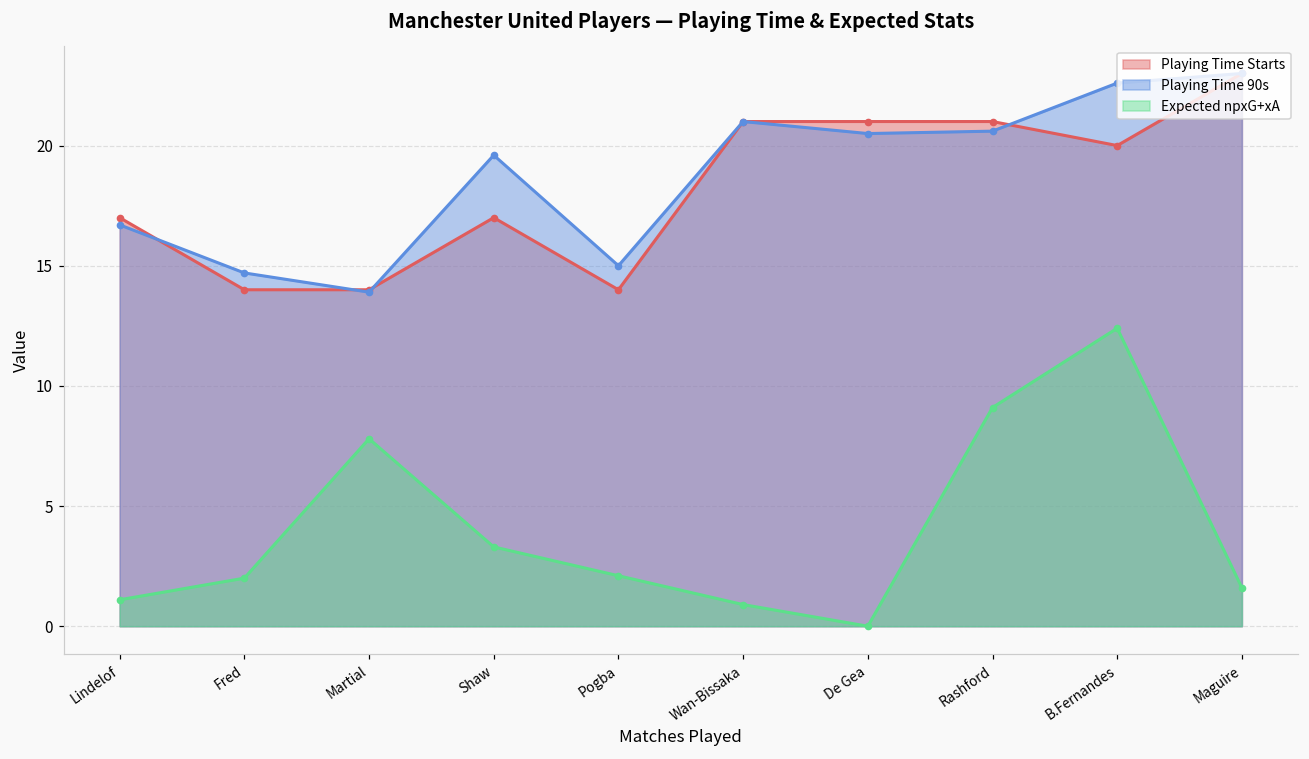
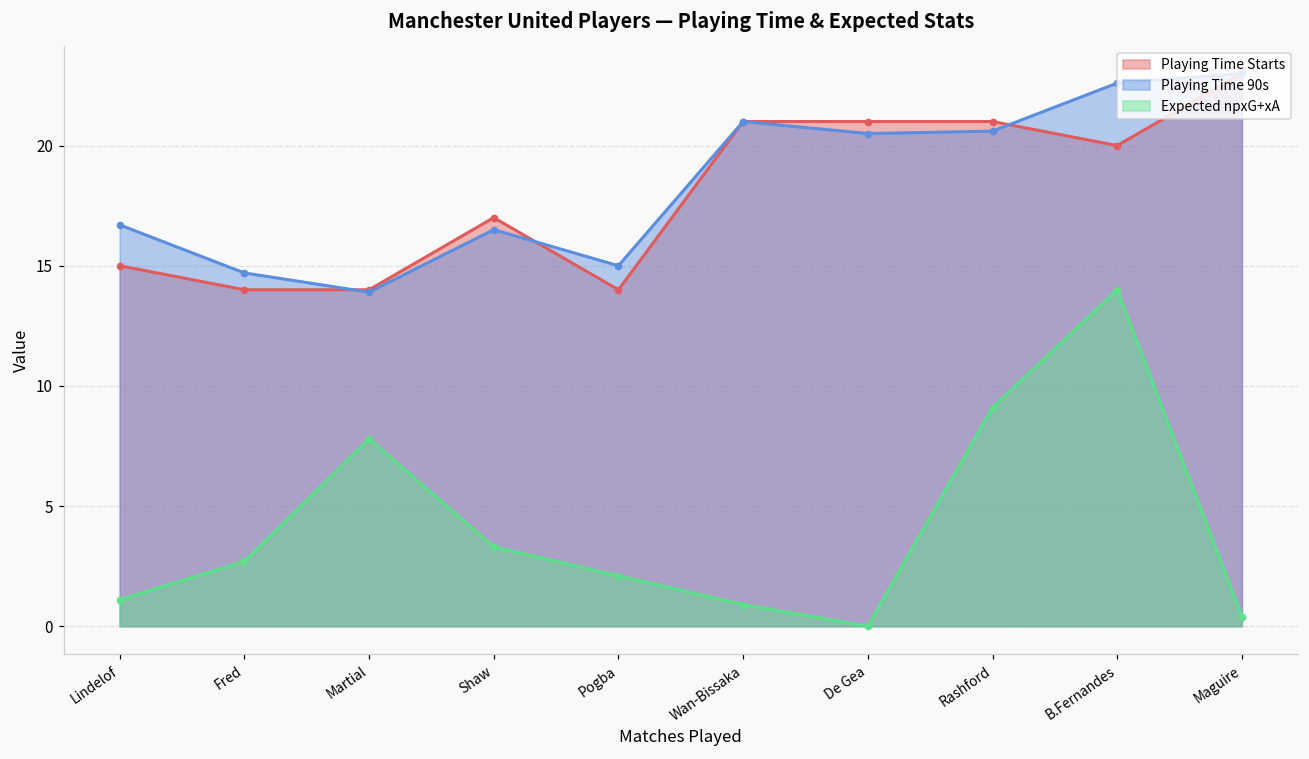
  {
    "Playing Time Starts": {
-     "Lindelof": 17,
+     "Lindelof": 15,
      "Fred": 14,
      "Shaw": 17,
      "Pogba": 14,
      "De Gea": 21,
      "Rashford": 21,
      "B.Fernandes": 20
    },
    "Playing Time 90s": {
      "Lindelof": 16.7,
      "Fred": 14.7,
-     "Shaw": 19.6,
+     "Shaw": 16.5,
      "Pogba": 15.0,
      "De Gea": 20.5,
      "Rashford": 20.6,
      "B.Fernandes": 22.6
    },
    "Expected npxG+xA": {
      "Lindelof": 1.1,
-     "Fred": 2.0,
+     "Fred": 2.7,
      "Martial": 7.8,
      "Shaw": 3.3,
      "Pogba": 2.1,
      "Wan-Bissaka": 0.9,
      "De Gea": 0.0,
      "Rashford": 9.1,
-     "B.Fernandes": 12.4,
-     "Maguire": 1.6
+     "B.Fernandes": 14.0,
+     "Maguire": 0.4
    }
  }
